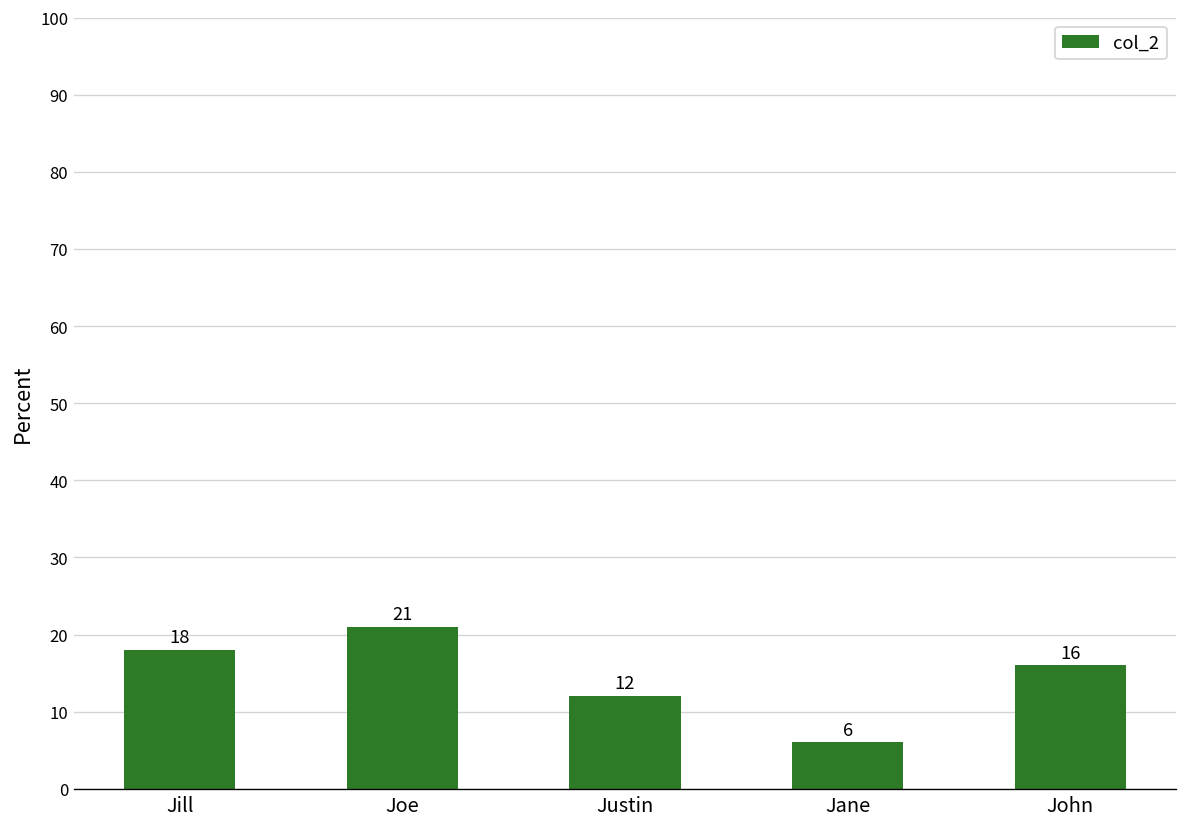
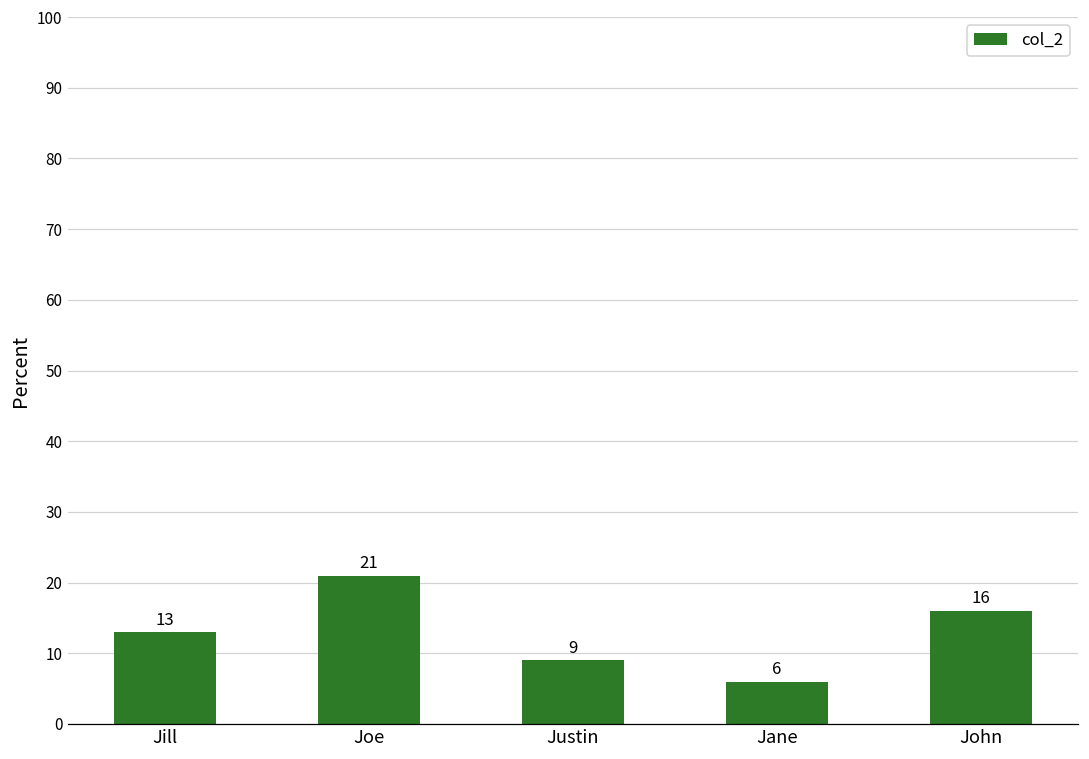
  {
-   "Jill": 18,
+   "Jill": 13,
    "Joe": 21,
-   "Justin": 12,
+   "Justin": 9,
    "Jane": 6,
    "John": 16
  }
